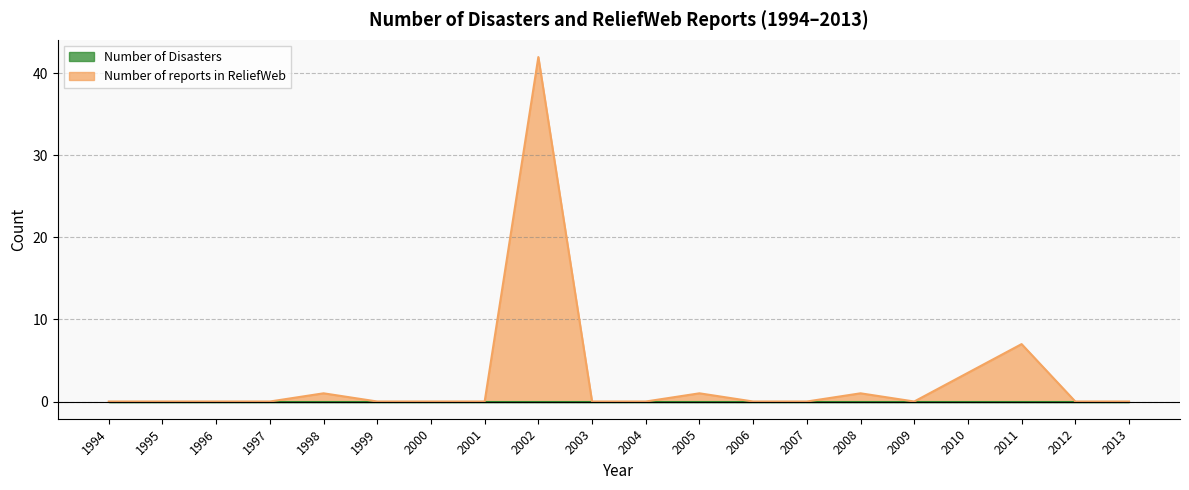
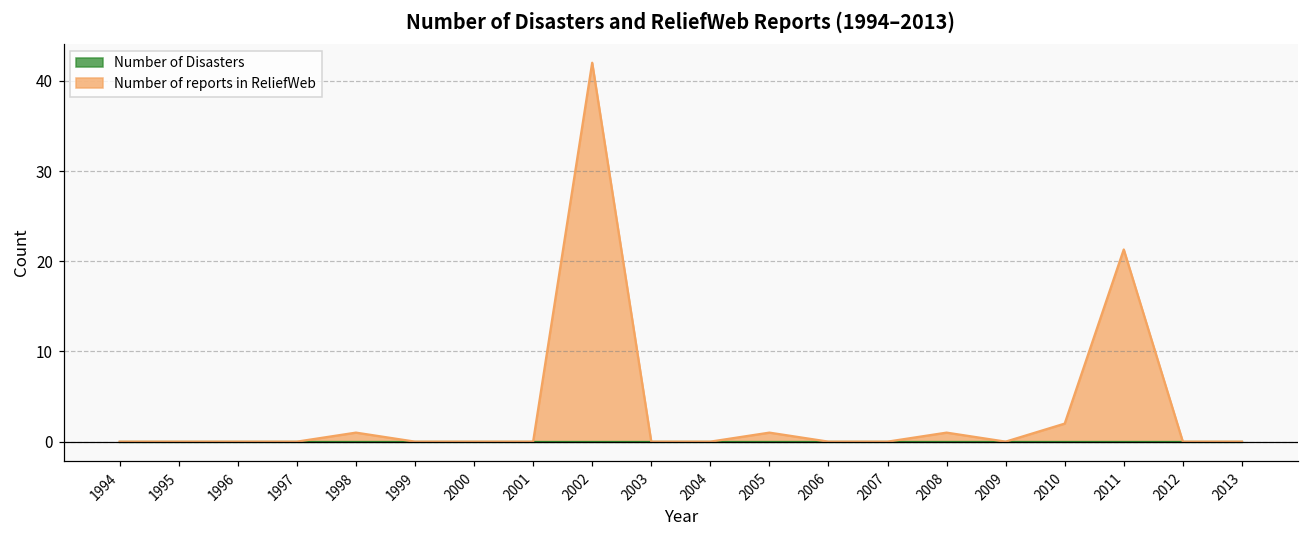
  {
    "Number of Disasters": {
      "1998": 0,
      "2002": 0,
      "2005": 0,
      "2008": 0,
      "2010": 0,
      "2011": 0
    },
    "Number of reports in ReliefWeb": {
      "1998": 1,
      "2002": 42,
      "2005": 1,
      "2008": 1,
-     "2010": 4,
-     "2011": 7
+     "2010": 2,
+     "2011": 21
    }
  }
